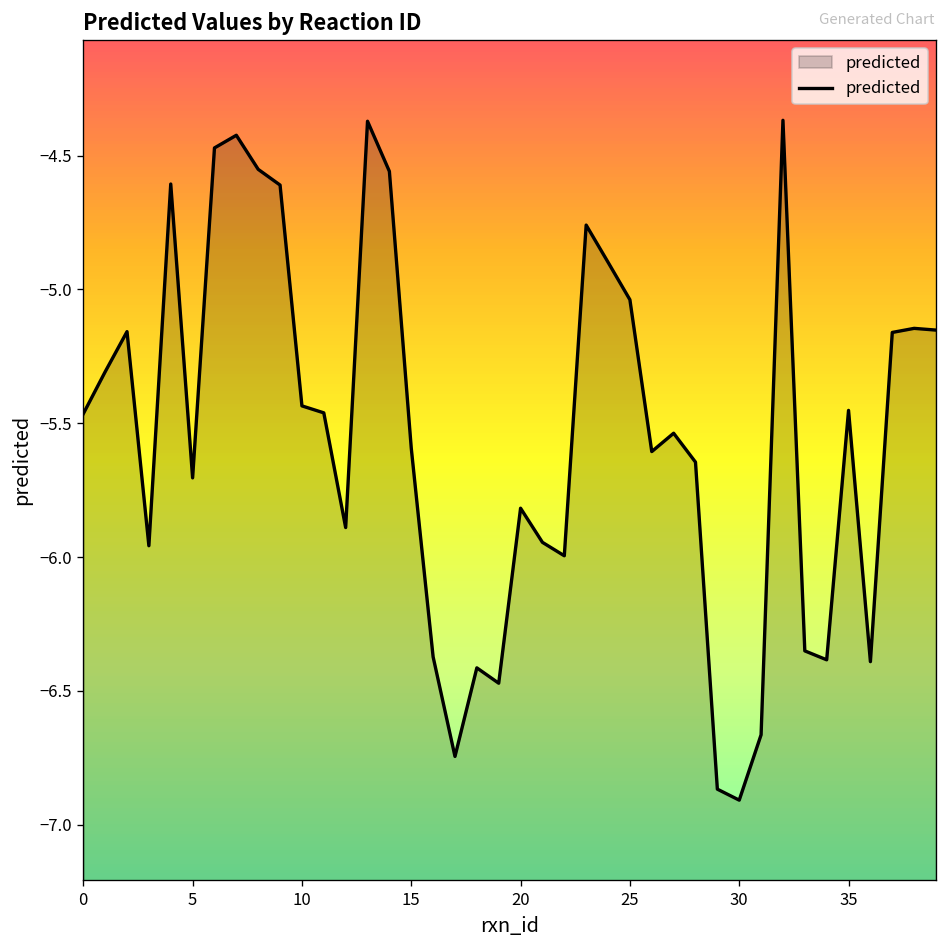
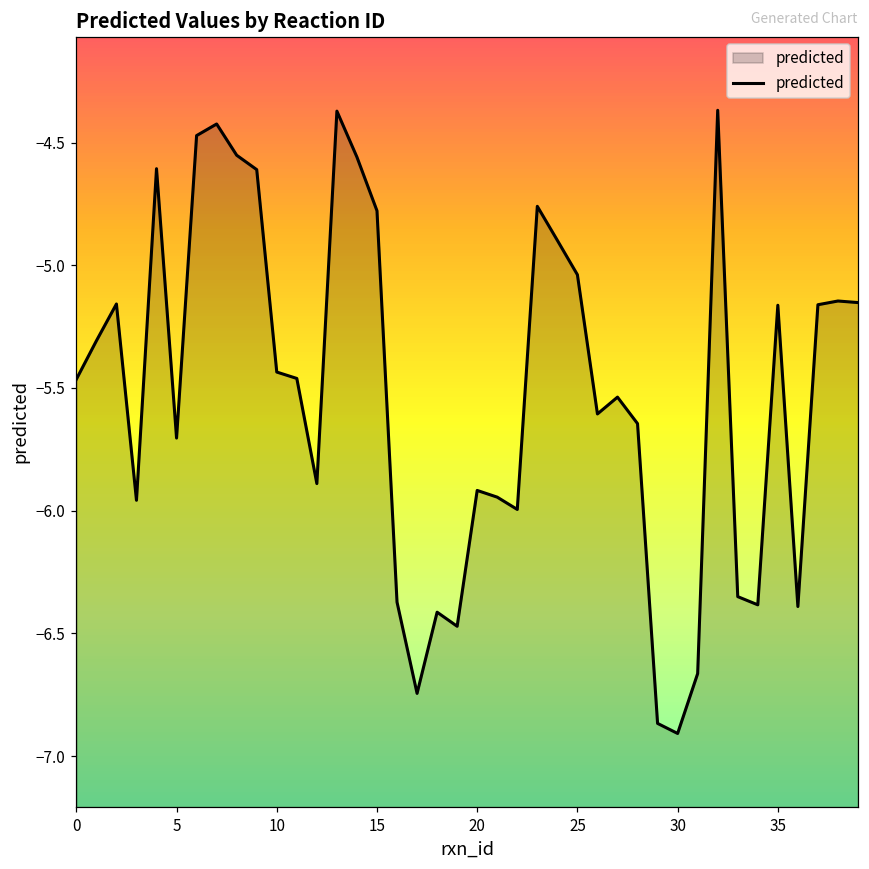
  {
    "0": -5.46,
    "5": -5.70,
    "10": -5.44,
-   "15": -5.59,
-   "20": -5.82,
+   "15": -4.78,
+   "20": -5.92,
    "25": -5.04,
    "30": -6.91,
-   "35": -5.45
+   "35": -5.16
  }
